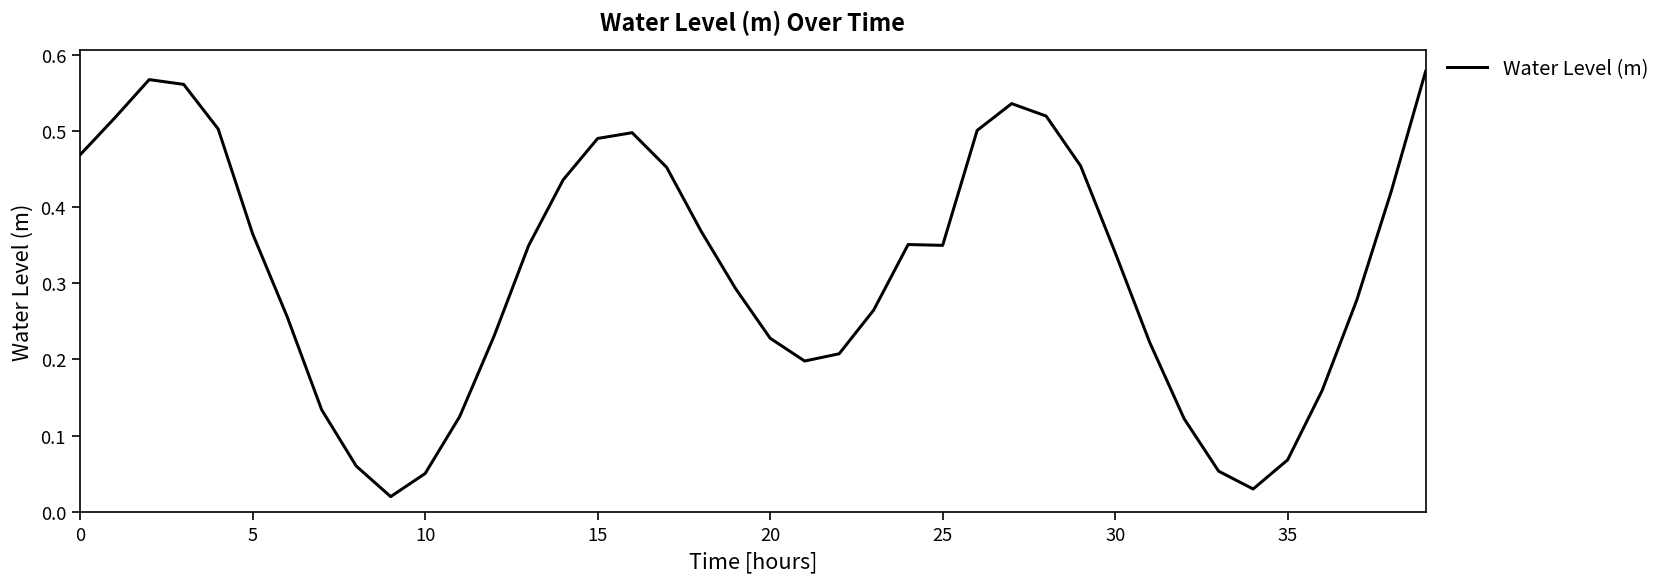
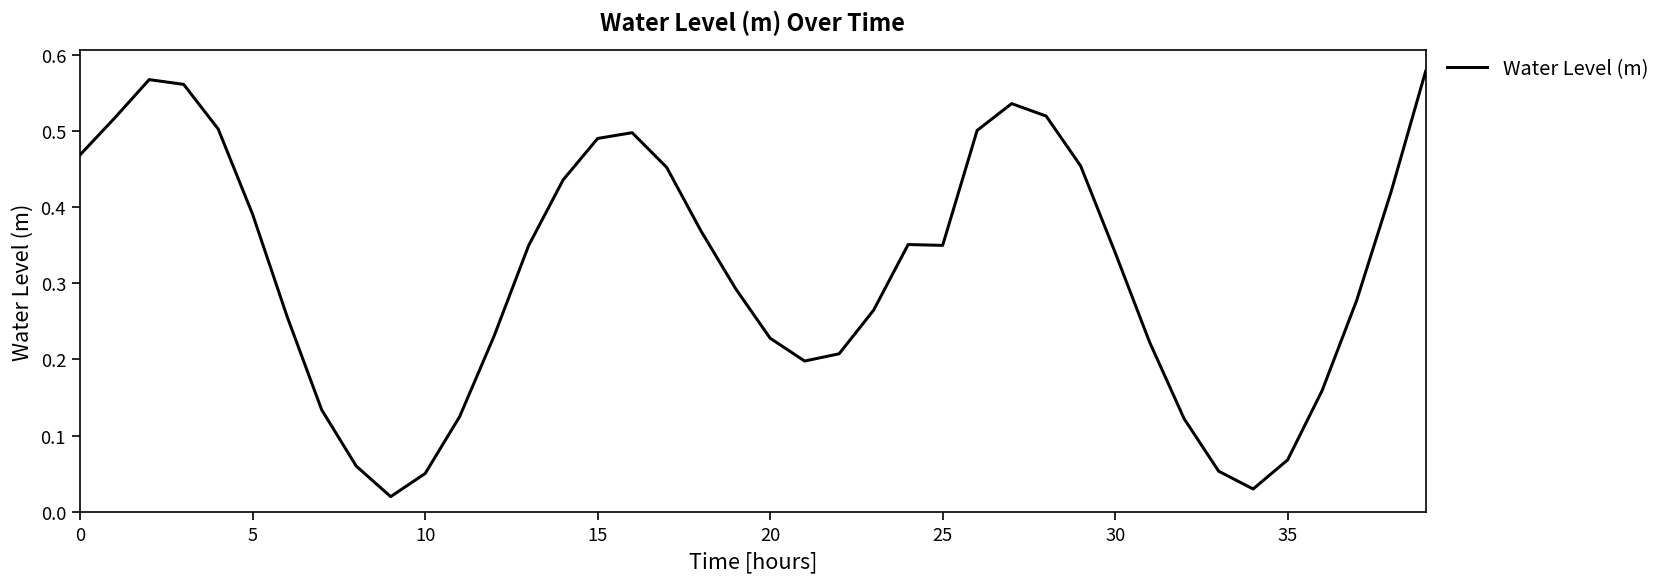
  {
    "0": 0.47,
-   "5": 0.36,
+   "5": 0.39,
    "10": 0.05,
    "15": 0.49,
    "20": 0.23,
    "25": 0.35,
    "30": 0.34,
    "35": 0.07
  }
